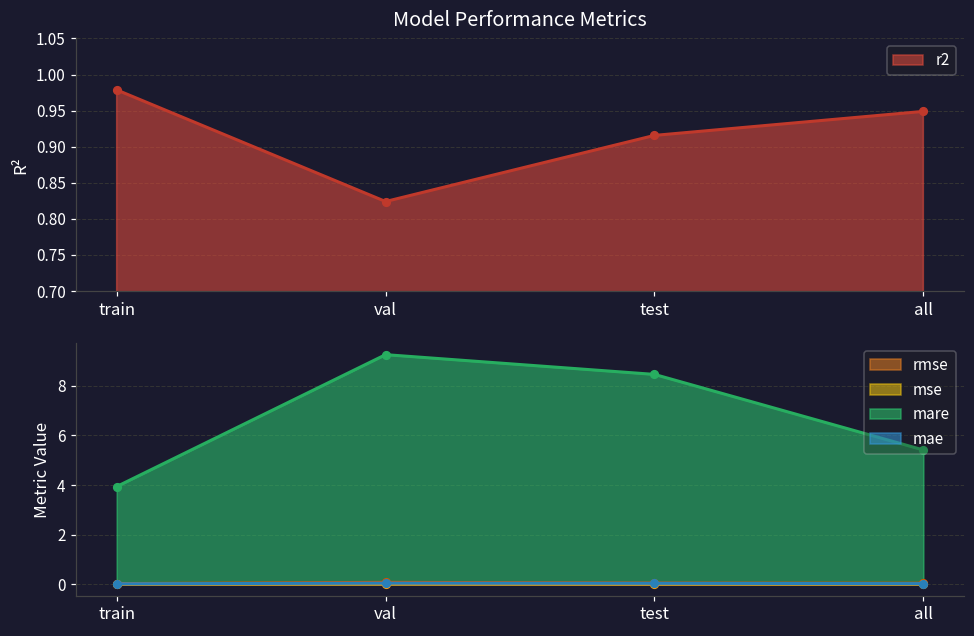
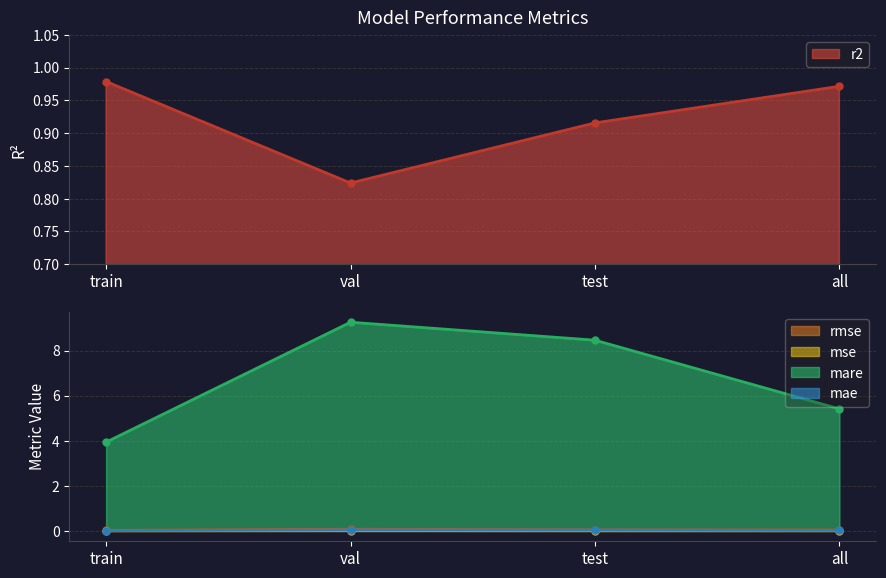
  {
    "Model Performance Metrics": {
      "train": 0.98,
      "val": 0.82,
      "test": 0.92,
-     "all": 0.95
+     "all": 0.97
    }
  }
